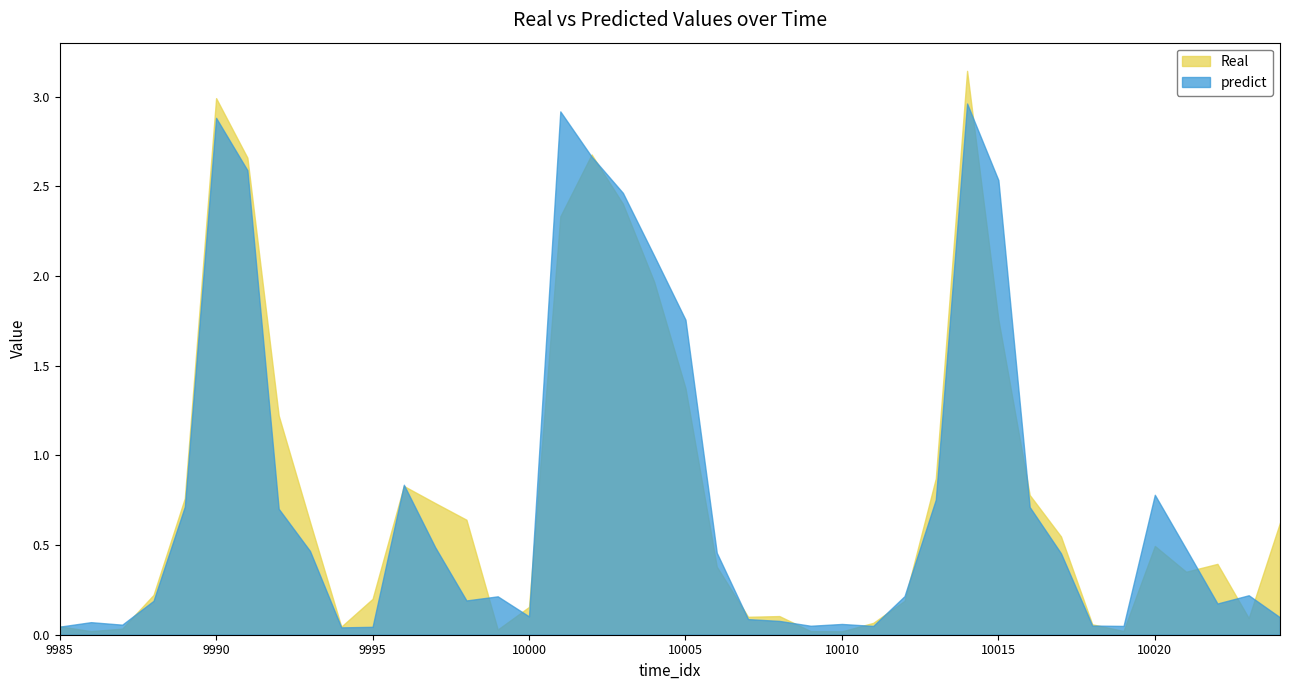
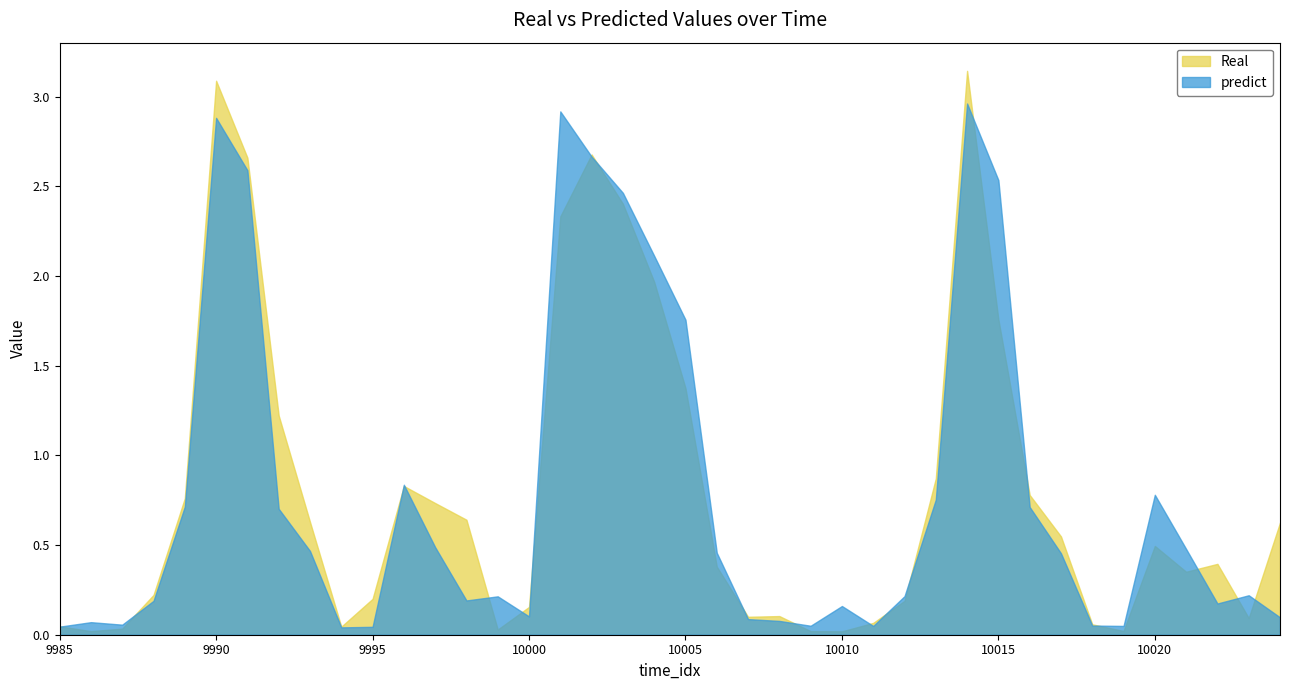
  {
    "Real": {
-     "9990": 2.99,
+     "9990": 3.09,
      "9995": 0.20,
      "10000": 0.16,
      "10005": 1.38,
      "10010": 0.02,
      "10015": 1.76,
      "10020": 0.50
    },
    "predict": {
      "9990": 2.88,
      "9995": 0.04,
      "10000": 0.10,
      "10005": 1.76,
-     "10010": 0.06,
+     "10010": 0.16,
      "10015": 2.53,
      "10020": 0.78
    }
  }
